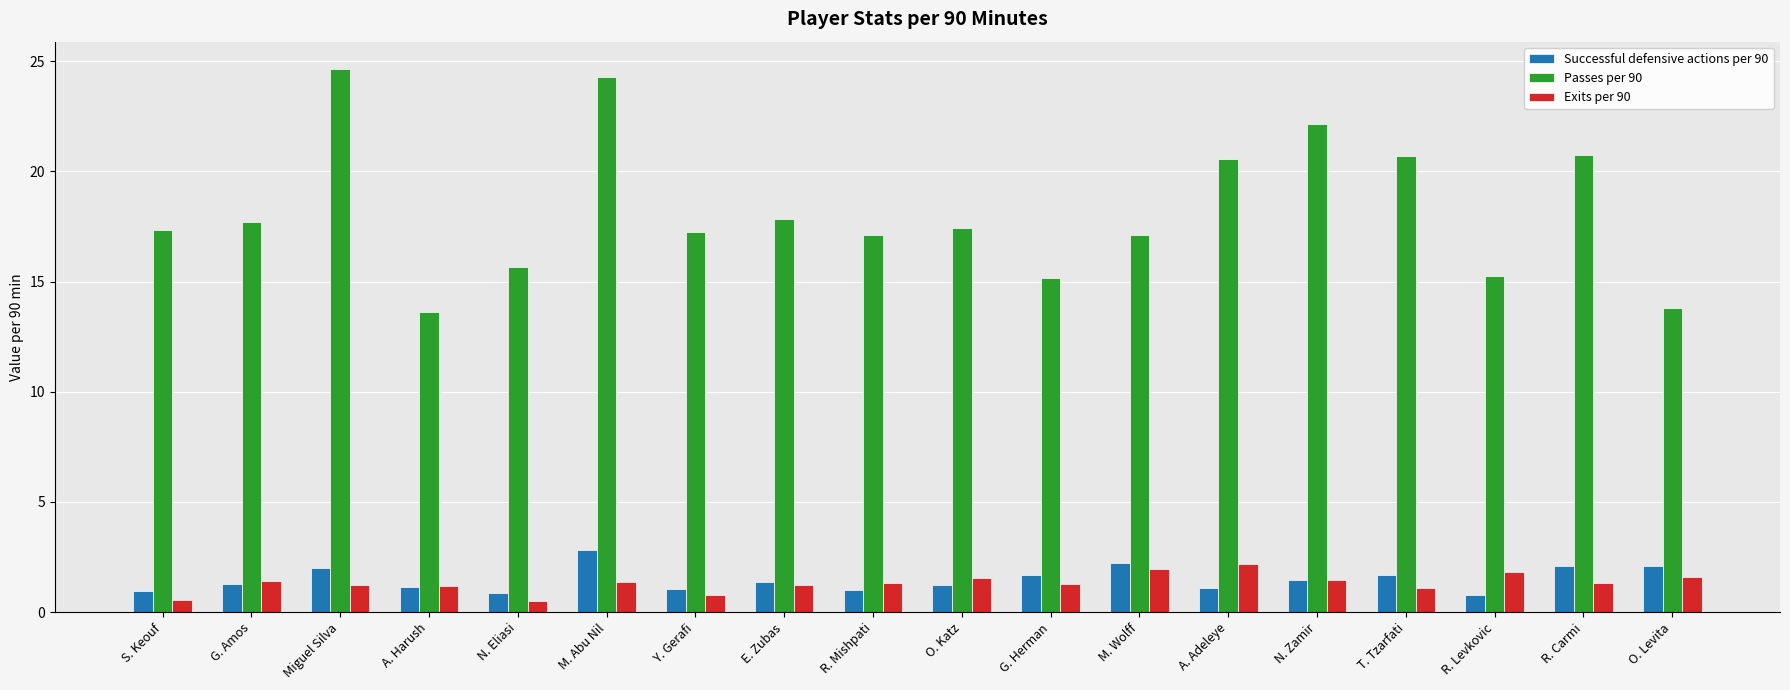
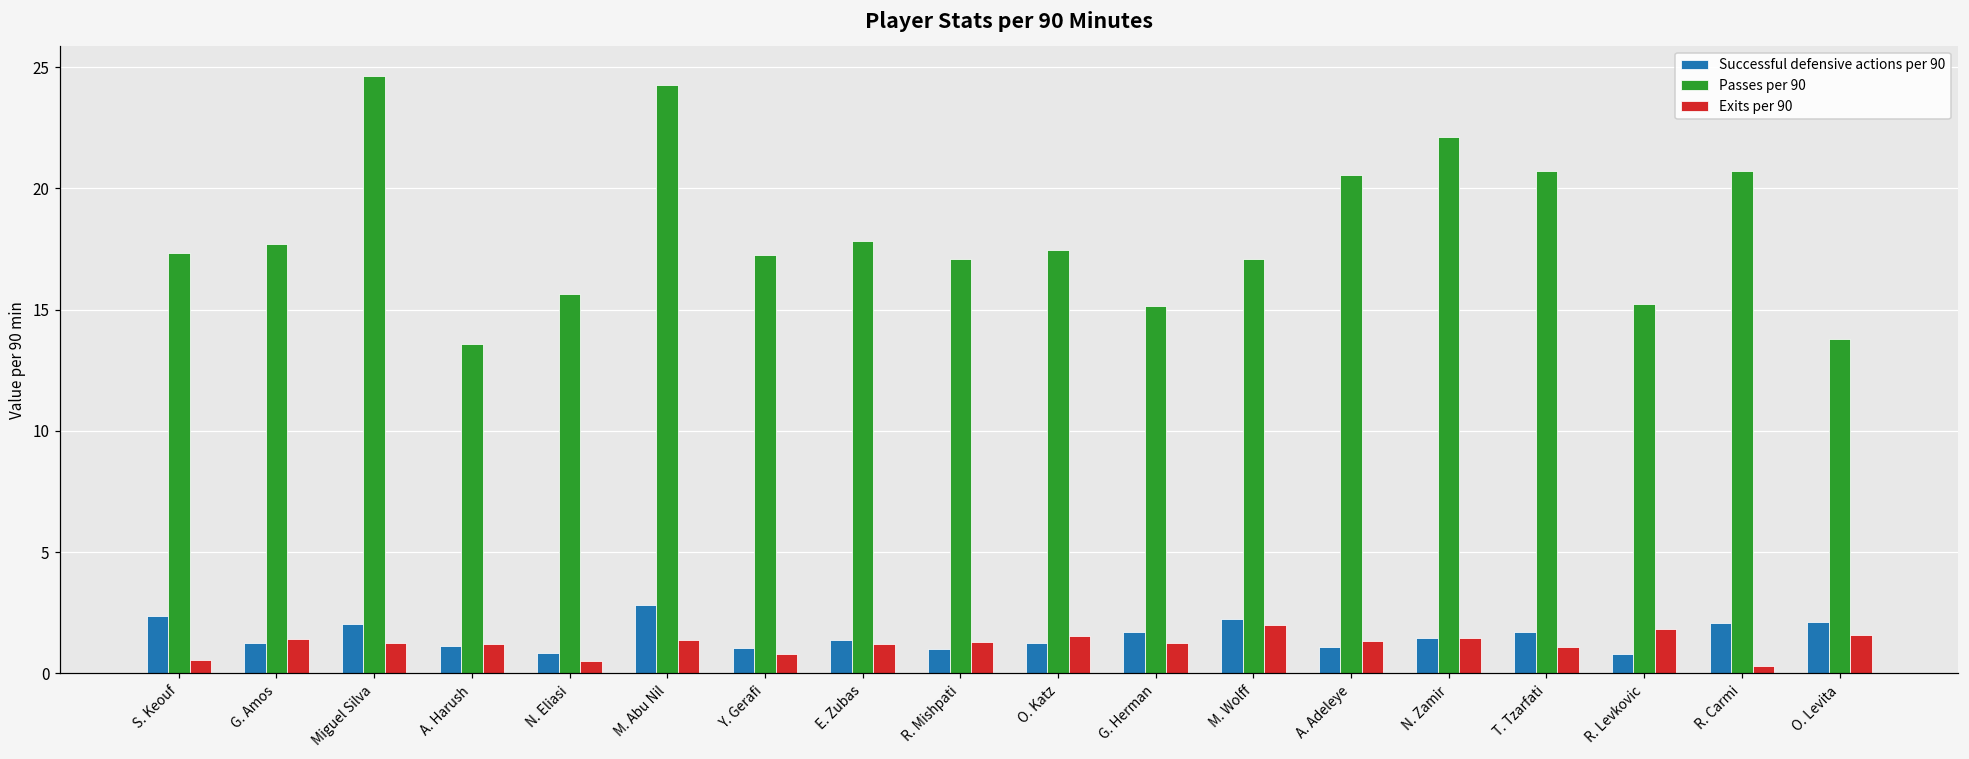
  {
    "Successful defensive actions per 90": {
-     "S. Keouf": 1.0,
+     "S. Keouf": 2.4,
      "G. Amos": 1.3,
      "Miguel Silva": 2.0,
      "A. Harush": 1.1,
      "N. Eliasi": 0.9,
      "M. Abu Nil": 2.8,
      "Y. Gerafi": 1.0,
      "E. Zubas": 1.4,
      "R. Mishpati": 1.0,
      "O. Katz": 1.3,
      "G. Herman": 1.7,
      "M. Wolff": 2.2,
      "A. Adeleye": 1.1,
      "N. Zamir": 1.5,
      "T. Tzarfati": 1.7,
      "R. Levkovic": 0.8,
      "R. Carmi": 2.1,
      "O. Levita": 2.1
    },
    "Passes per 90": {
      "S. Keouf": 17.4,
      "G. Amos": 17.7,
      "Miguel Silva": 24.7,
      "A. Harush": 13.6,
      "N. Eliasi": 15.7,
      "M. Abu Nil": 24.3,
      "Y. Gerafi": 17.2,
      "E. Zubas": 17.8,
      "R. Mishpati": 17.1,
      "O. Katz": 17.5,
      "G. Herman": 15.2,
      "M. Wolff": 17.1,
      "A. Adeleye": 20.5,
      "N. Zamir": 22.1,
      "T. Tzarfati": 20.7,
      "R. Levkovic": 15.2,
      "R. Carmi": 20.7,
      "O. Levita": 13.8
    },
    "Exits per 90": {
      "S. Keouf": 0.6,
      "G. Amos": 1.4,
      "Miguel Silva": 1.3,
      "A. Harush": 1.2,
      "N. Eliasi": 0.5,
      "M. Abu Nil": 1.4,
      "Y. Gerafi": 0.8,
      "E. Zubas": 1.2,
      "R. Mishpati": 1.3,
      "O. Katz": 1.6,
      "G. Herman": 1.3,
      "M. Wolff": 2.0,
-     "A. Adeleye": 2.2,
+     "A. Adeleye": 1.3,
      "N. Zamir": 1.5,
      "T. Tzarfati": 1.1,
      "R. Levkovic": 1.8,
-     "R. Carmi": 1.3,
+     "R. Carmi": 0.3,
      "O. Levita": 1.6
    }
  }
